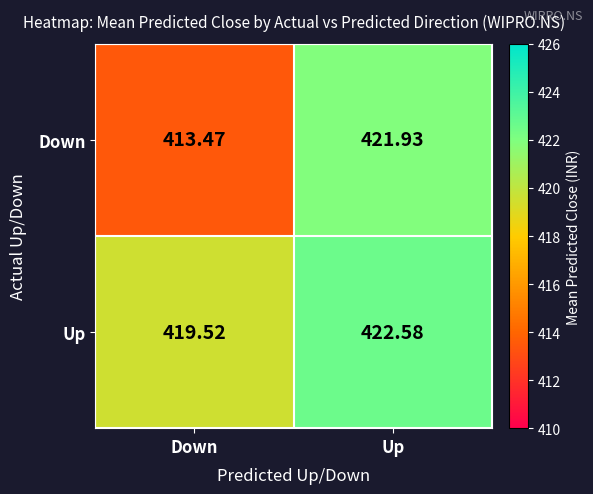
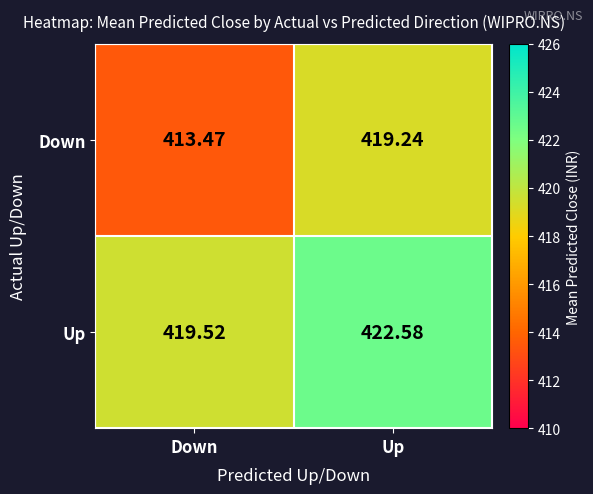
  {
    "Down": {
      "Down": 413.47,
-     "Up": 421.93
+     "Up": 419.24
    },
    "Up": {
      "Down": 419.52,
      "Up": 422.58
    }
  }
